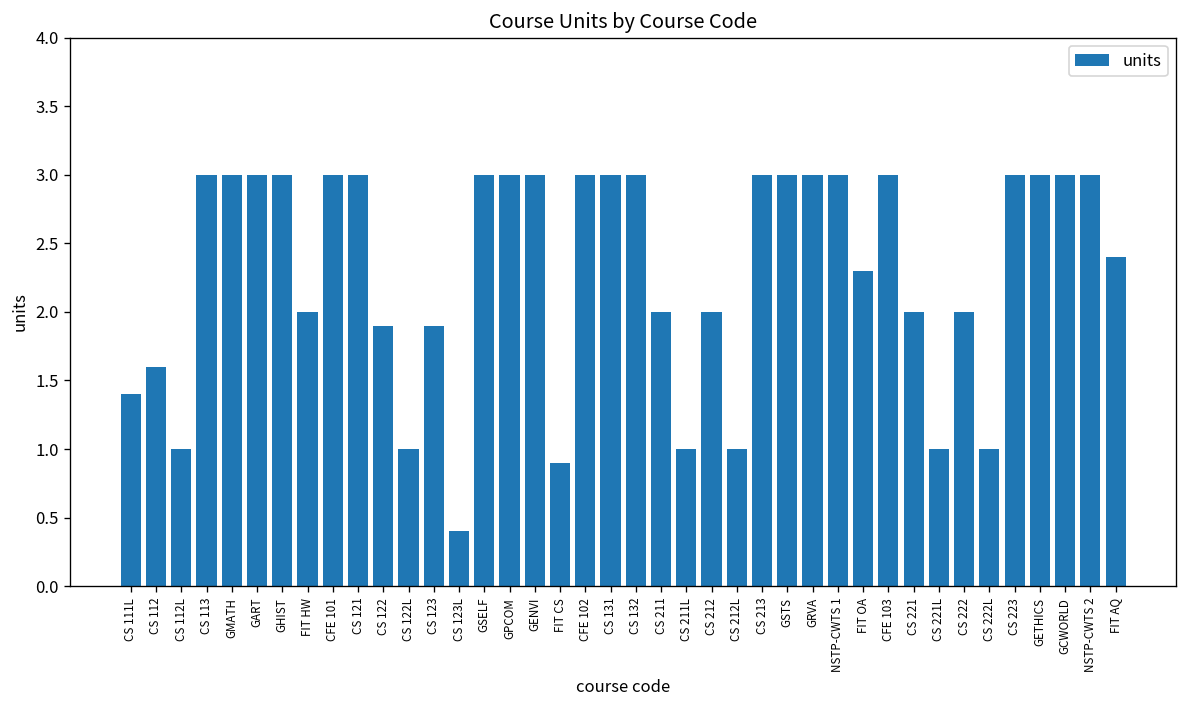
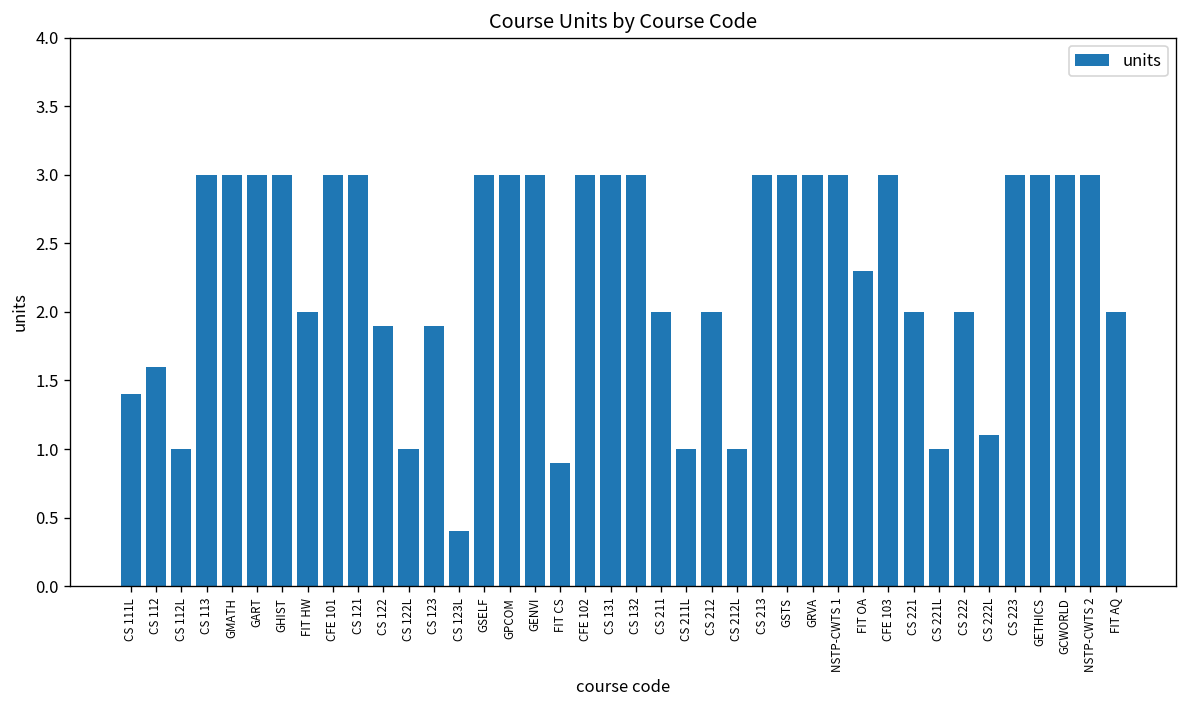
  {
    "CS 111L": 1.4,
    "CS 112": 1.6,
    "CS 112L": 1.0,
    "CS 113": 3.0,
    "GMATH": 3.0,
    "GART": 3.0,
    "GHIST": 3.0,
    "FIT HW": 2.0,
    "CFE 101": 3.0,
    "CS 121": 3.0,
    "CS 122": 1.9,
    "CS 122L": 1.0,
    "CS 123": 1.9,
    "CS 123L": 0.4,
    "GSELF": 3.0,
    "GPCOM": 3.0,
    "GENVI": 3.0,
    "FIT CS": 0.9,
    "CFE 102": 3.0,
    "CS 131": 3.0,
    "CS 132": 3.0,
    "CS 211": 2.0,
    "CS 211L": 1.0,
    "CS 212": 2.0,
    "CS 212L": 1.0,
    "CS 213": 3.0,
    "GSTS": 3.0,
    "GRVA": 3.0,
    "NSTP-CWTS 1": 3.0,
    "FIT OA": 2.3,
    "CFE 103": 3.0,
    "CS 221": 2.0,
    "CS 221L": 1.0,
    "CS 222": 2.0,
-   "CS 222L": 1.0,
+   "CS 222L": 1.1,
    "CS 223": 3.0,
    "GETHICS": 3.0,
    "GCWORLD": 3.0,
    "NSTP-CWTS 2": 3.0,
-   "FIT AQ": 2.4
+   "FIT AQ": 2.0
  }
